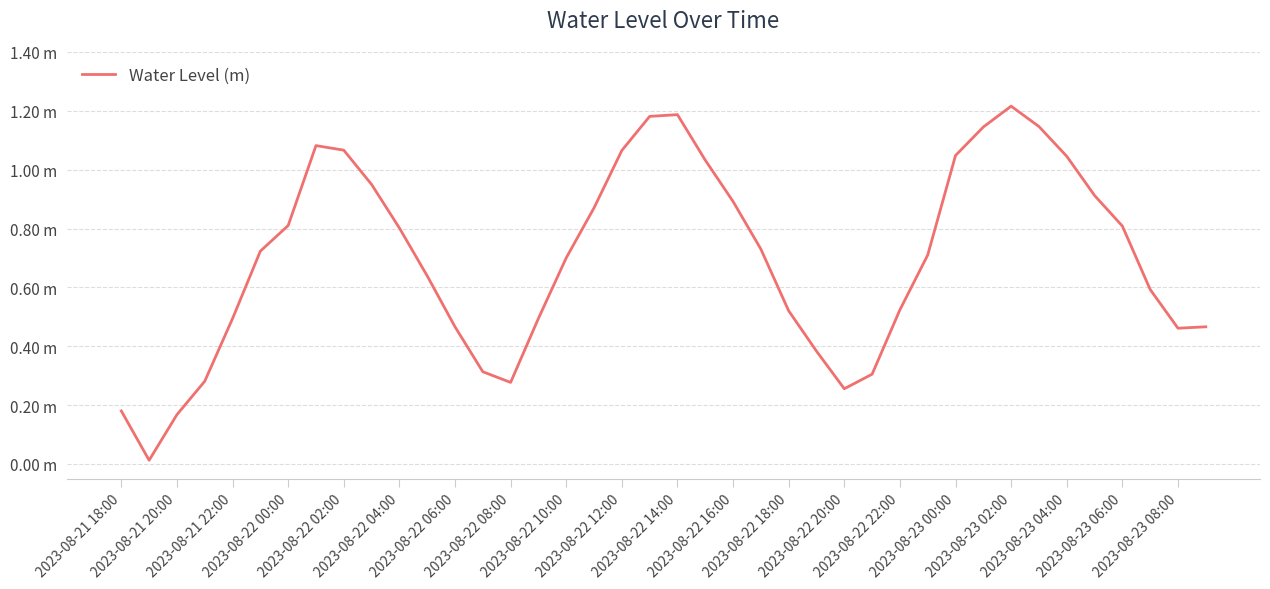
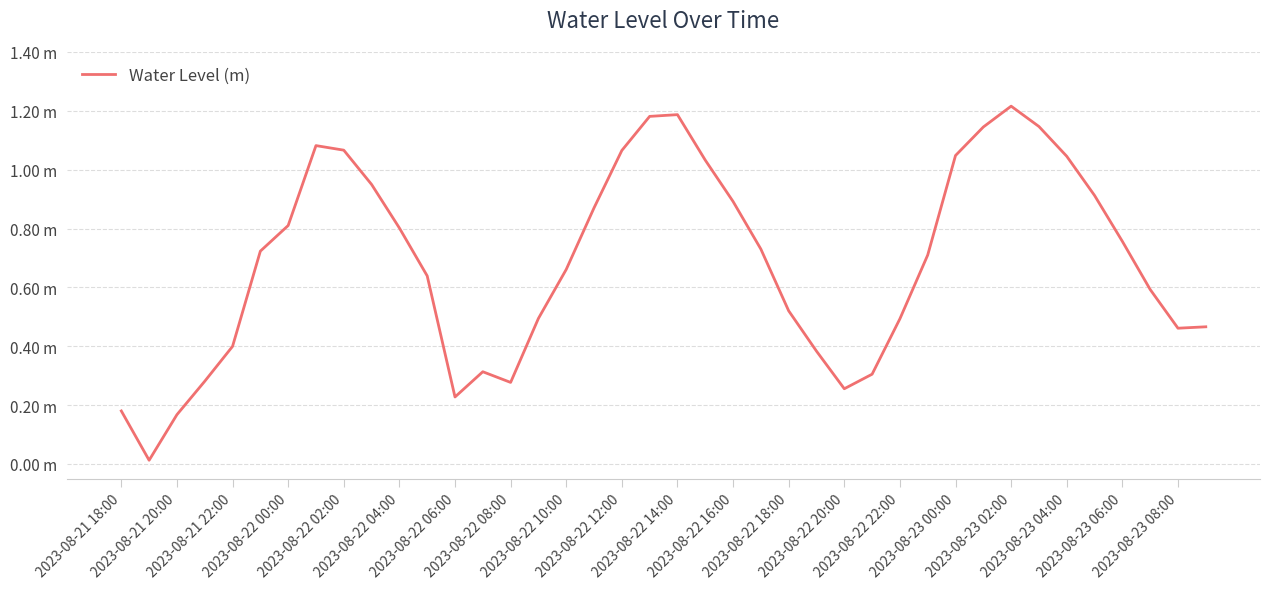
  {
    "2023-08-21 18:00": "0.18 m",
    "2023-08-21 20:00": "0.17 m",
-   "2023-08-21 22:00": "0.49 m",
+   "2023-08-21 22:00": "0.40 m",
    "2023-08-22 00:00": "0.81 m",
    "2023-08-22 02:00": "1.07 m",
    "2023-08-22 04:00": "0.80 m",
-   "2023-08-22 06:00": "0.47 m",
+   "2023-08-22 06:00": "0.23 m",
    "2023-08-22 08:00": "0.28 m",
-   "2023-08-22 10:00": "0.70 m",
+   "2023-08-22 10:00": "0.66 m",
    "2023-08-22 12:00": "1.07 m",
    "2023-08-22 14:00": "1.19 m",
    "2023-08-22 16:00": "0.89 m",
    "2023-08-22 18:00": "0.52 m",
    "2023-08-22 20:00": "0.26 m",
-   "2023-08-22 22:00": "0.52 m",
+   "2023-08-22 22:00": "0.49 m",
    "2023-08-23 00:00": "1.05 m",
    "2023-08-23 02:00": "1.22 m",
    "2023-08-23 04:00": "1.05 m",
-   "2023-08-23 06:00": "0.81 m",
+   "2023-08-23 06:00": "0.76 m",
    "2023-08-23 08:00": "0.46 m"
  }
